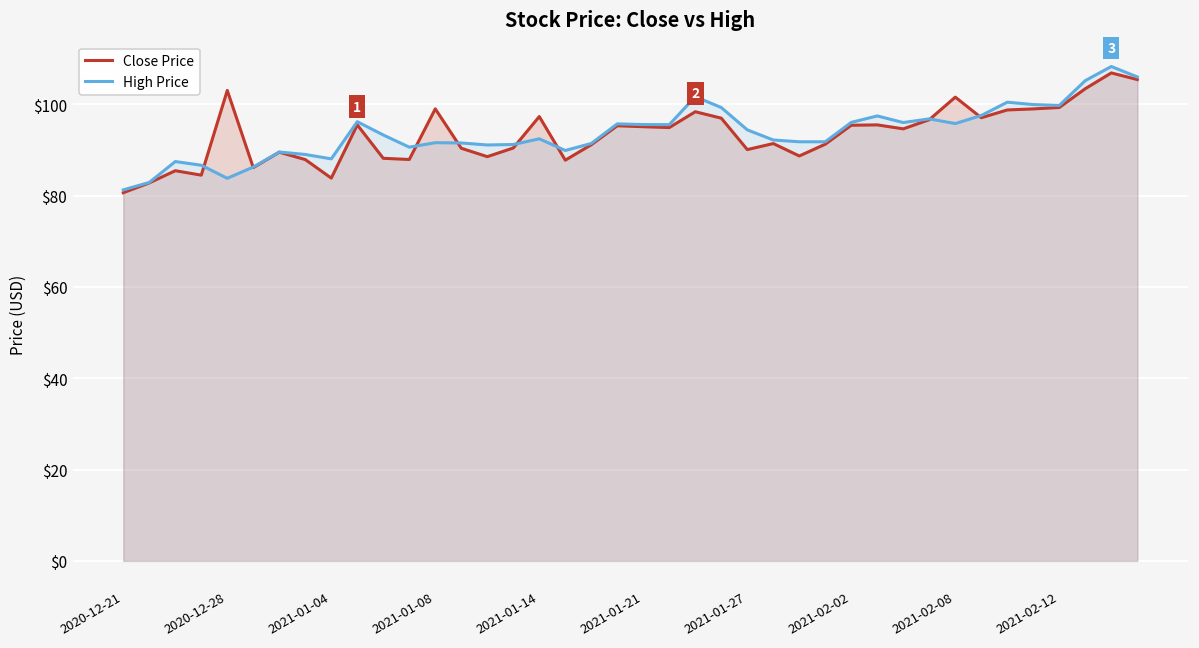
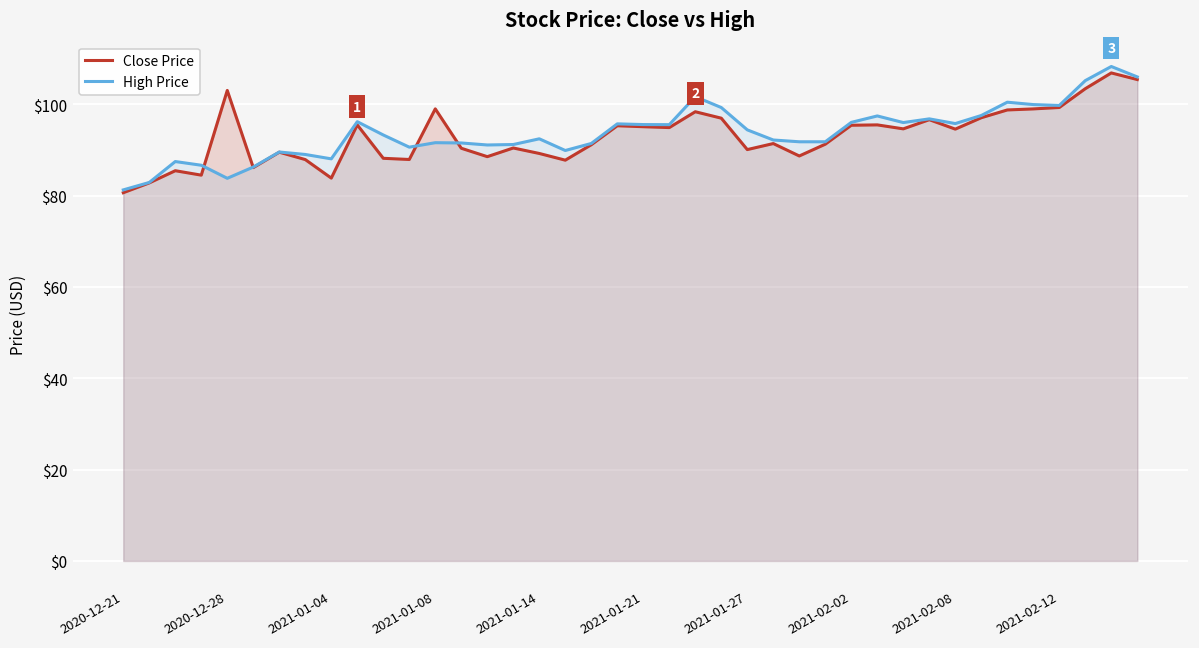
  {
    "Close Price": {
      "2020-12-21": "$81",
      "2020-12-28": "$103",
      "2021-01-04": "$84",
      "2021-01-08": "$99",
-     "2021-01-14": "$97",
+     "2021-01-14": "$89",
      "2021-01-27": "$90",
      "2021-02-02": "$95",
-     "2021-02-08": "$102"
+     "2021-02-08": "$95"
    },
    "High Price": {
      "2020-12-21": "$81",
      "2020-12-28": "$84",
      "2021-01-04": "$88",
      "2021-01-08": "$92",
      "2021-01-14": "$92",
      "2021-01-27": "$94",
      "2021-02-02": "$96",
      "2021-02-08": "$96"
    }
  }
